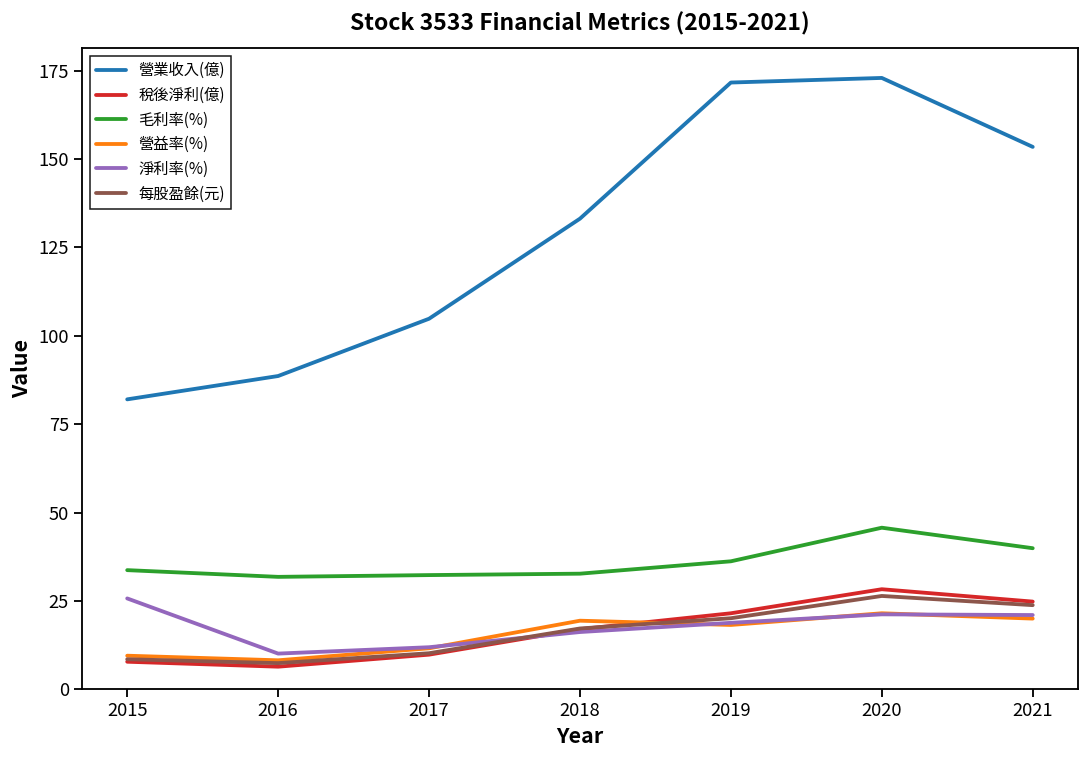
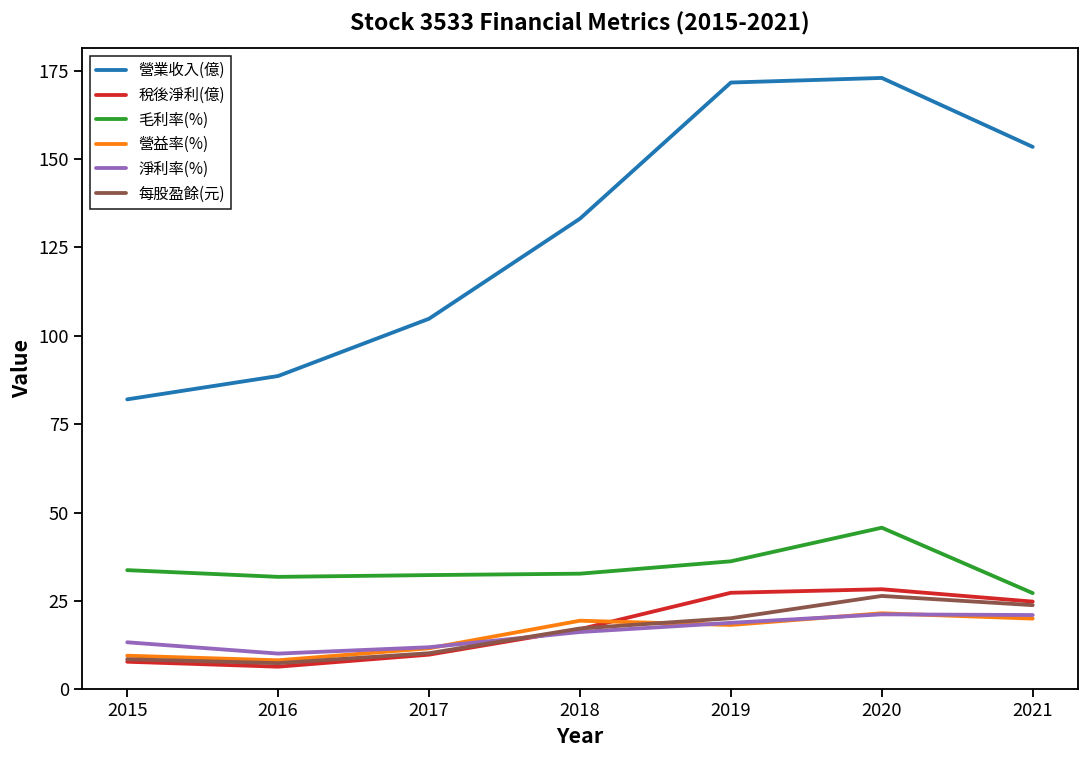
  {
    "營業收入(億)": {
      "2015": 82,
      "2016": 89,
      "2017": 105,
      "2018": 133,
      "2019": 172,
      "2020": 173,
      "2021": 153
    },
    "稅後淨利(億)": {
      "2016": 6,
-     "2019": 22,
+     "2019": 27,
      "2020": 28,
      "2021": 25
    },
    "毛利率(%)": {
      "2015": 34,
      "2016": 32,
      "2017": 32,
      "2018": 33,
      "2019": 36,
      "2020": 46,
-     "2021": 40
+     "2021": 27
    },
    "營益率(%)": {
      "2015": 10,
      "2016": 8,
      "2018": 19,
      "2021": 20
    },
    "淨利率(%)": {
-     "2015": 26,
+     "2015": 13,
      "2016": 10,
      "2018": 16,
      "2021": 21
    },
    "每股盈餘(元)": {
      "2016": 7,
      "2019": 20,
      "2020": 26,
      "2021": 24
    }
  }
